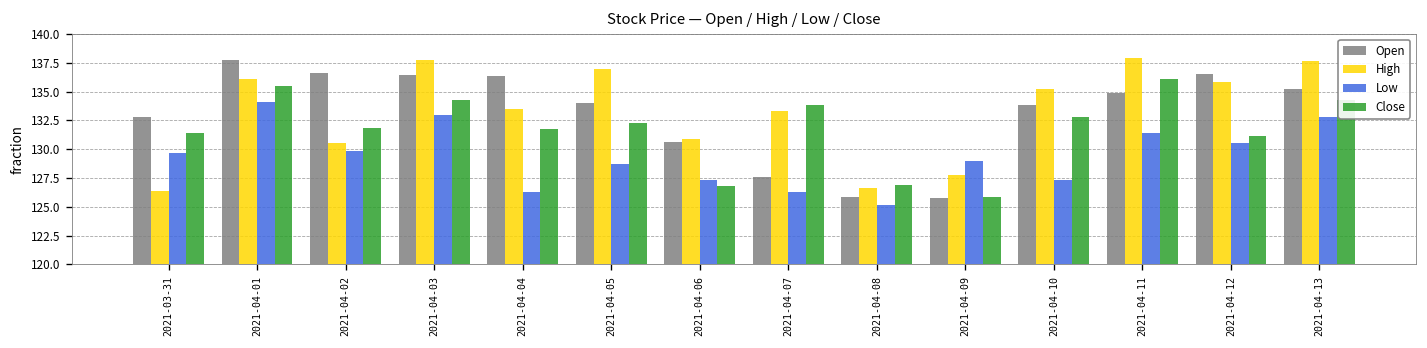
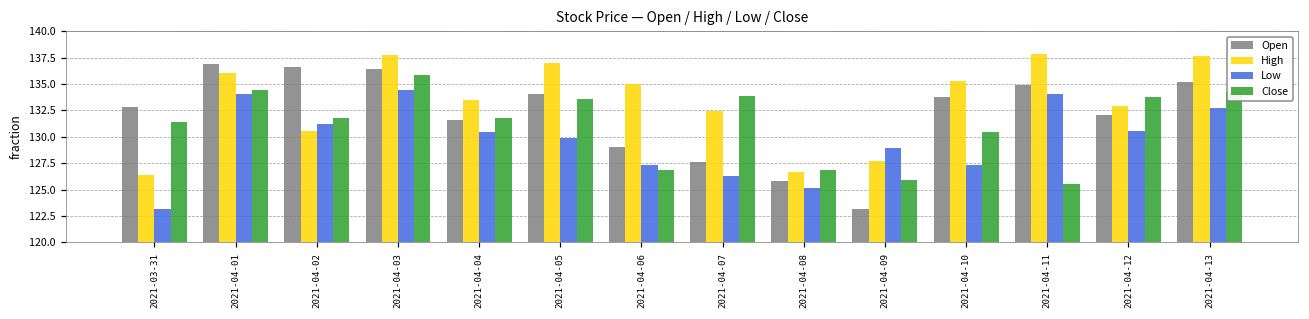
  {
    "Open": {
      "2021-03-31": 133,
-     "2021-04-01": 138,
+     "2021-04-01": 137,
      "2021-04-02": 137,
      "2021-04-03": 136,
-     "2021-04-04": 136,
+     "2021-04-04": 132,
      "2021-04-05": 134,
-     "2021-04-06": 131,
+     "2021-04-06": 129,
      "2021-04-07": 128,
      "2021-04-08": 126,
-     "2021-04-09": 126,
+     "2021-04-09": 123,
      "2021-04-10": 134,
      "2021-04-11": 135,
-     "2021-04-12": 137,
+     "2021-04-12": 132,
      "2021-04-13": 135
    },
    "High": {
      "2021-03-31": 126,
      "2021-04-01": 136,
      "2021-04-02": 131,
      "2021-04-03": 138,
      "2021-04-04": 134,
      "2021-04-05": 137,
-     "2021-04-06": 131,
-     "2021-04-07": 133,
+     "2021-04-06": 135,
+     "2021-04-07": 132,
      "2021-04-08": 127,
      "2021-04-09": 128,
      "2021-04-10": 135,
      "2021-04-11": 138,
-     "2021-04-12": 136,
+     "2021-04-12": 133,
      "2021-04-13": 138
    },
    "Low": {
-     "2021-03-31": 130,
+     "2021-03-31": 123,
      "2021-04-01": 134,
-     "2021-04-02": 130,
-     "2021-04-03": 133,
-     "2021-04-04": 126,
-     "2021-04-05": 129,
+     "2021-04-02": 131,
+     "2021-04-03": 134,
+     "2021-04-04": 130,
+     "2021-04-05": 130,
      "2021-04-06": 127,
      "2021-04-07": 126,
      "2021-04-08": 125,
      "2021-04-09": 129,
      "2021-04-10": 127,
-     "2021-04-11": 131,
+     "2021-04-11": 134,
      "2021-04-12": 131,
      "2021-04-13": 133
    },
    "Close": {
      "2021-03-31": 131,
-     "2021-04-01": 135,
+     "2021-04-01": 134,
      "2021-04-02": 132,
-     "2021-04-03": 134,
+     "2021-04-03": 136,
      "2021-04-04": 132,
-     "2021-04-05": 132,
+     "2021-04-05": 134,
      "2021-04-06": 127,
      "2021-04-07": 134,
      "2021-04-08": 127,
      "2021-04-09": 126,
-     "2021-04-10": 133,
-     "2021-04-11": 136,
-     "2021-04-12": 131
+     "2021-04-10": 130,
+     "2021-04-11": 125,
+     "2021-04-12": 134
    }
  }
